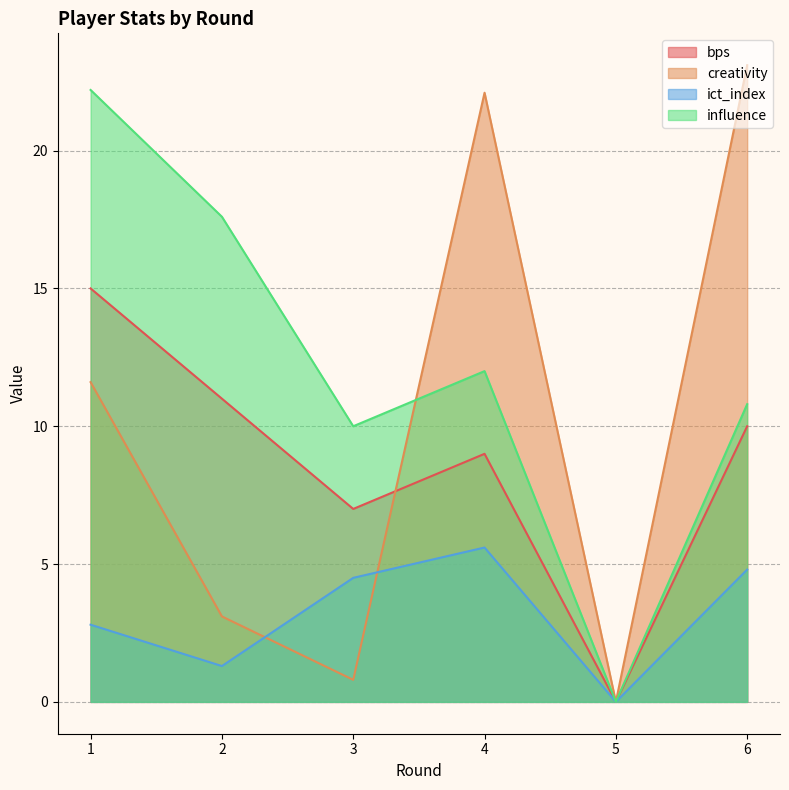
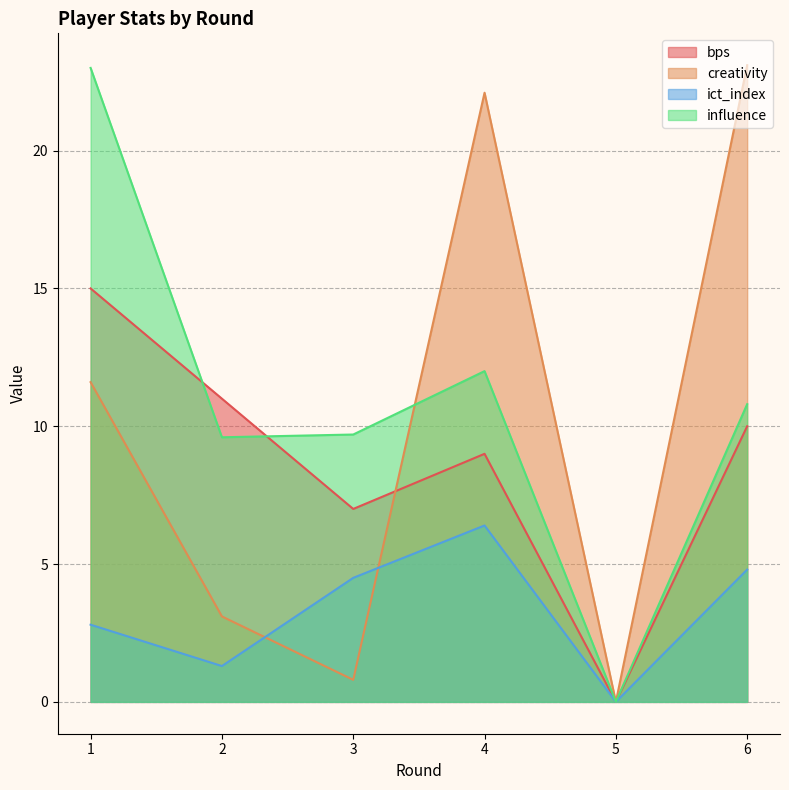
  {
    "ict_index": {
      "1": 2.8,
      "2": 1.3,
      "3": 4.5,
-     "4": 5.6,
+     "4": 6.4,
      "6": 4.8
    },
    "influence": {
-     "1": 22.2,
-     "2": 17.6,
-     "3": 10.0,
+     "1": 23.0,
+     "2": 9.6,
+     "3": 9.7,
      "4": 12.0,
      "6": 10.8
    }
  }
